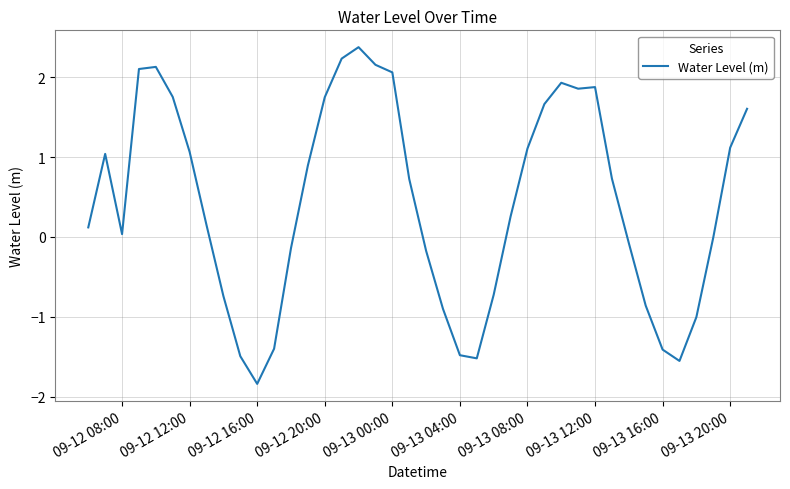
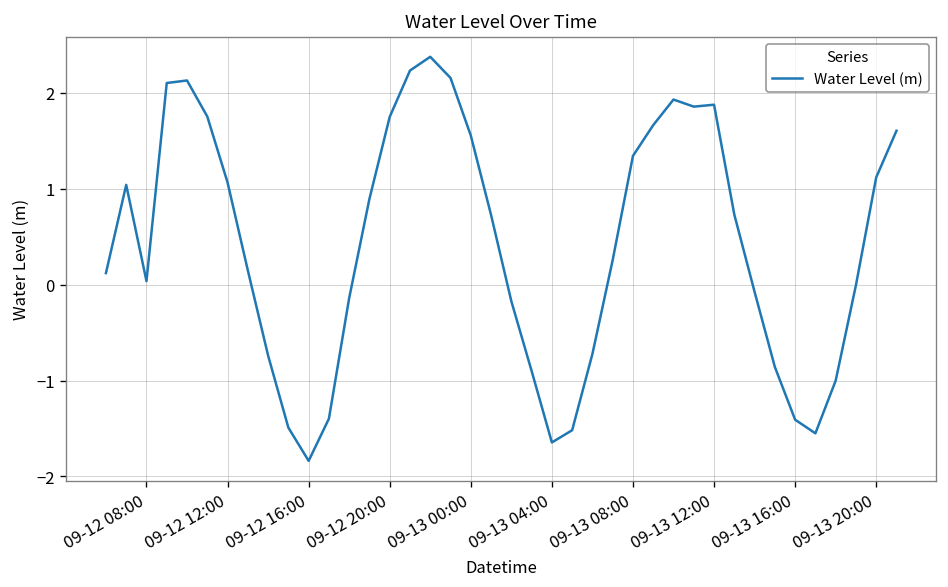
  {
    "09-12 08:00": 0.0,
    "09-12 12:00": 1.1,
    "09-12 16:00": -1.8,
    "09-12 20:00": 1.7,
-   "09-13 00:00": 2.1,
-   "09-13 04:00": -1.5,
-   "09-13 08:00": 1.1,
+   "09-13 00:00": 1.6,
+   "09-13 04:00": -1.6,
+   "09-13 08:00": 1.3,
    "09-13 12:00": 1.9,
    "09-13 16:00": -1.4,
    "09-13 20:00": 1.1
  }
